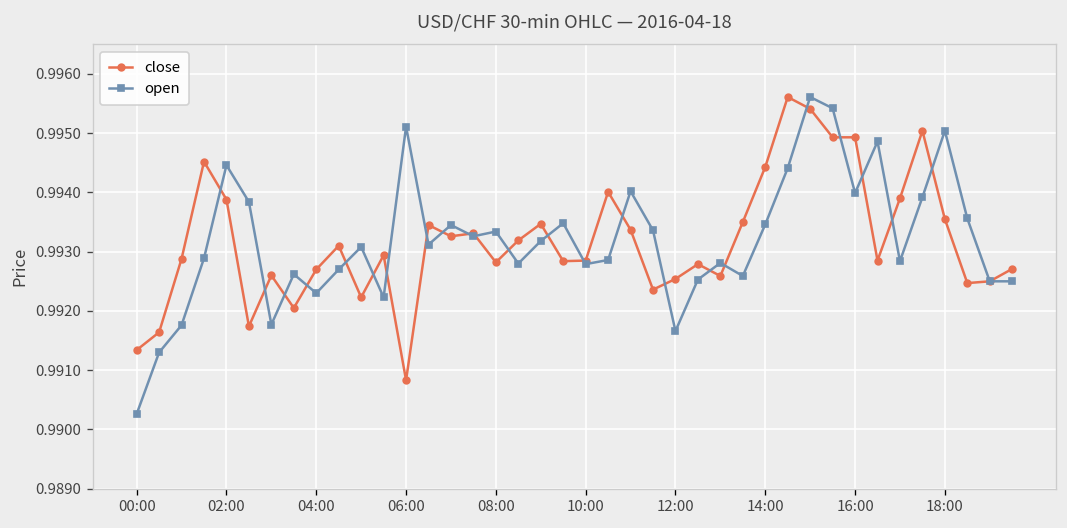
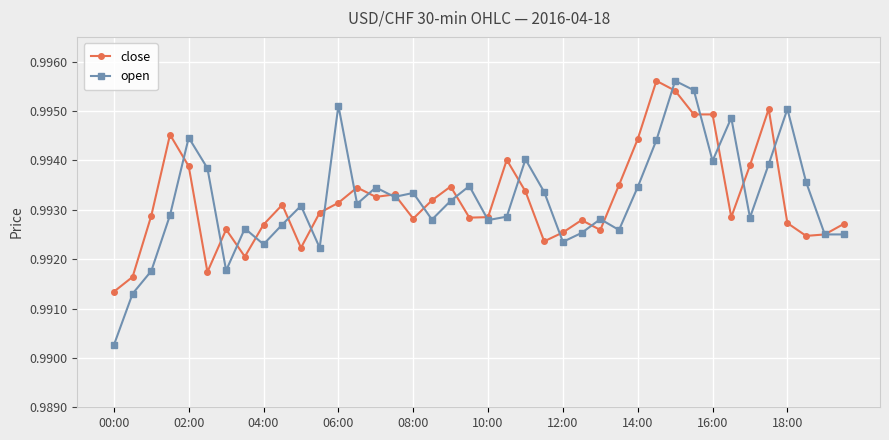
  {
    "close": {
      "00:00": 0.9913,
      "02:00": 0.9939,
      "04:00": 0.9927,
-     "06:00": 0.9908,
+     "06:00": 0.9931,
      "08:00": 0.9928,
      "10:00": 0.9929,
      "12:00": 0.9925,
      "14:00": 0.9944,
      "16:00": 0.9949,
-     "18:00": 0.9936
+     "18:00": 0.9927
    },
    "open": {
      "00:00": 0.9903,
      "02:00": 0.9945,
      "04:00": 0.9923,
      "06:00": 0.9951,
      "08:00": 0.9933,
      "10:00": 0.9928,
-     "12:00": 0.9917,
+     "12:00": 0.9924,
      "14:00": 0.9935,
      "16:00": 0.9940,
      "18:00": 0.9950
    }
  }
